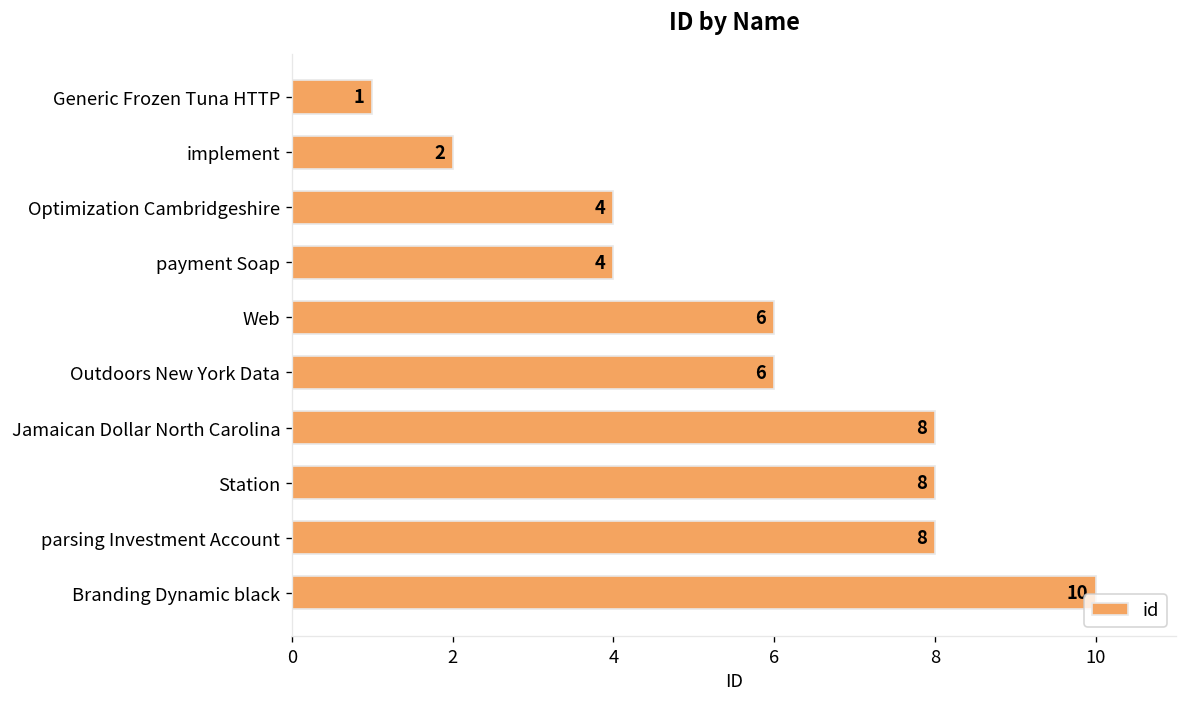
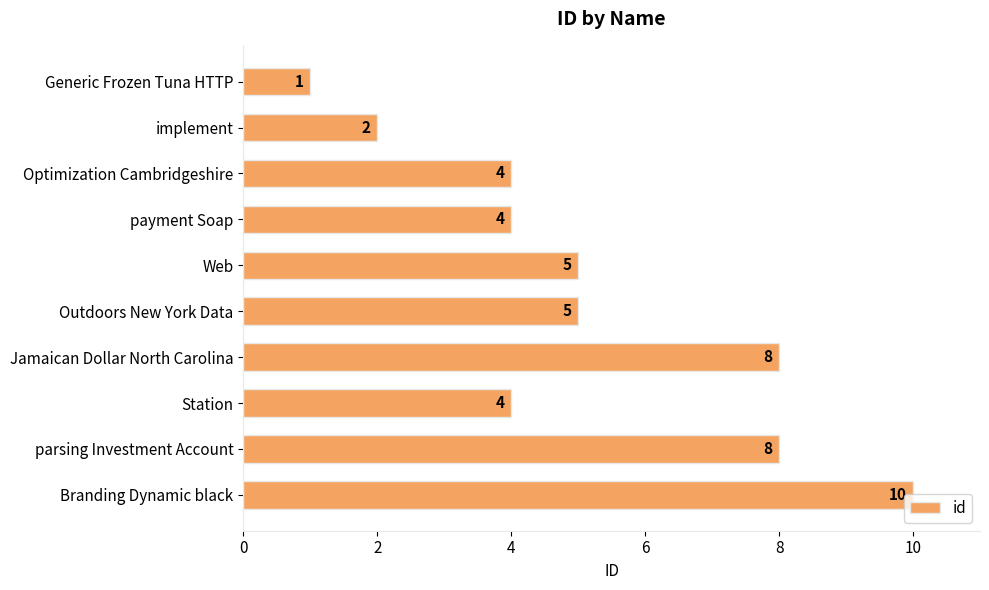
  {
    "Generic Frozen Tuna HTTP": 1,
    "implement": 2,
    "Optimization Cambridgeshire": 4,
    "payment Soap": 4,
-   "Web": 6,
-   "Outdoors New York Data": 6,
+   "Web": 5,
+   "Outdoors New York Data": 5,
    "Jamaican Dollar North Carolina": 8,
-   "Station": 8,
+   "Station": 4,
    "parsing Investment Account": 8
  }
